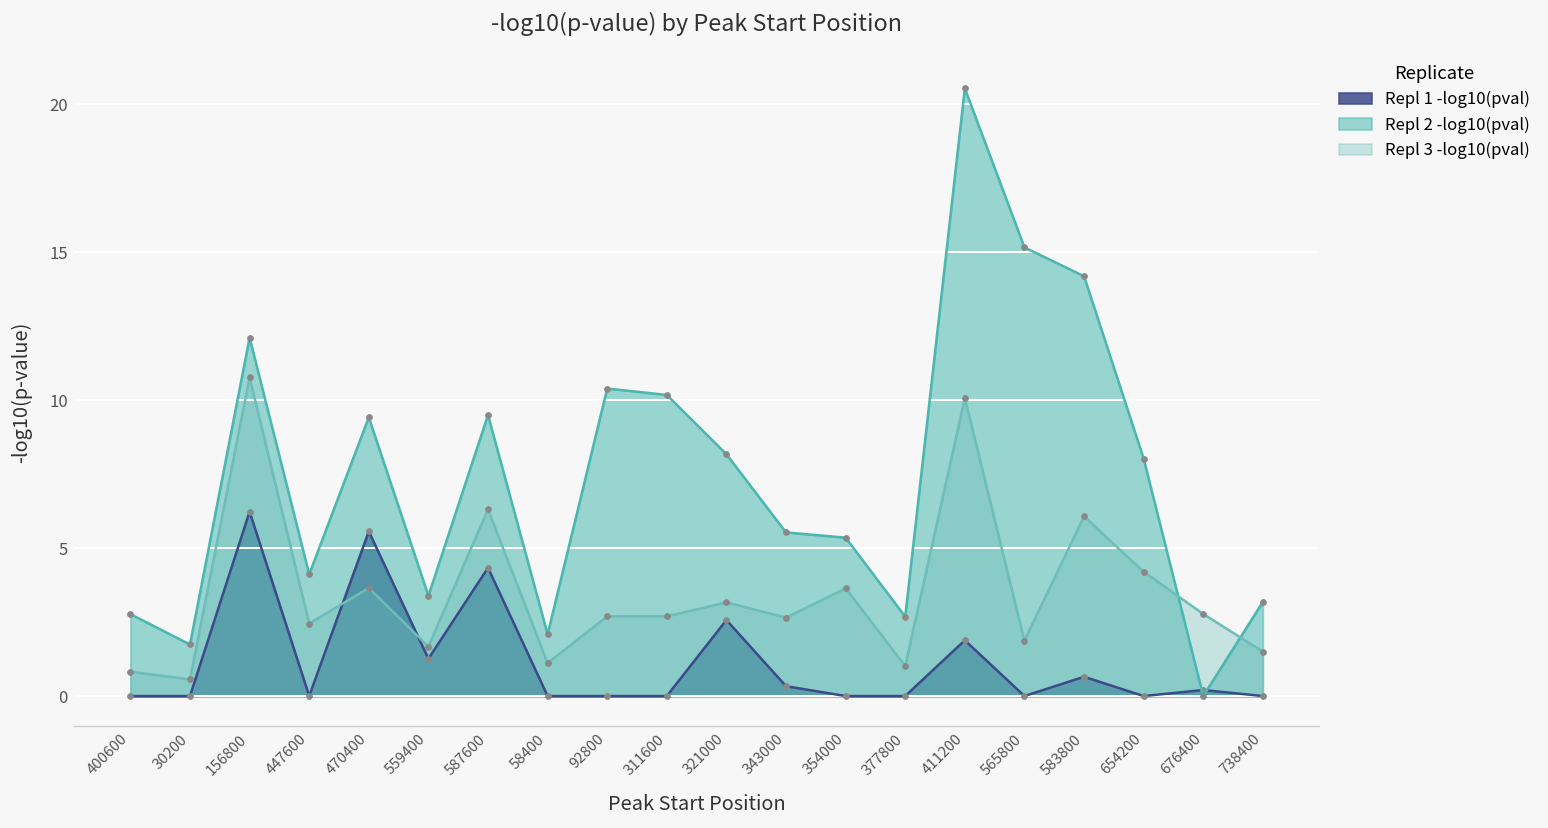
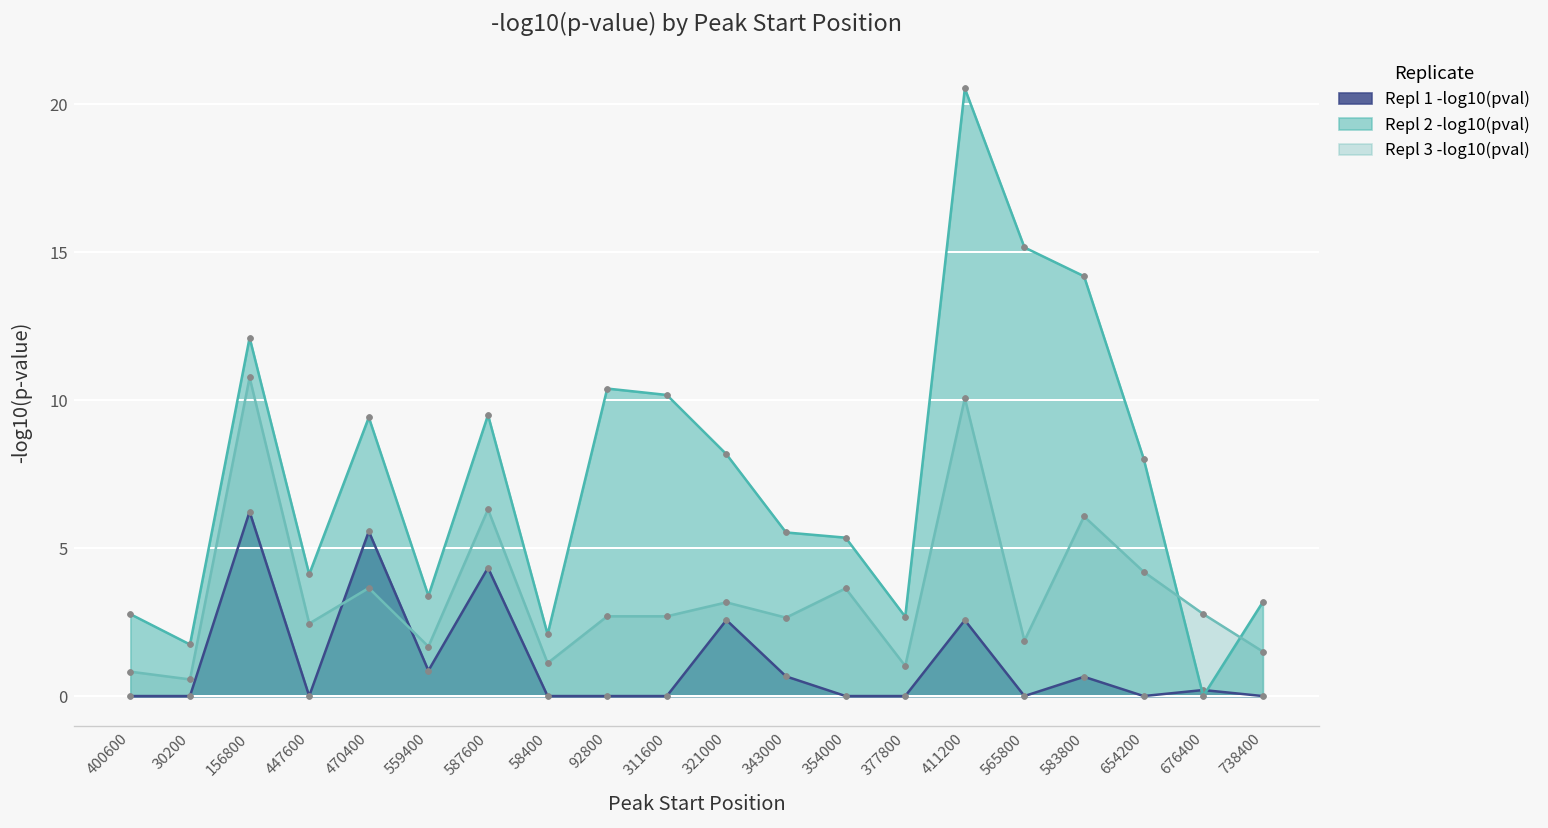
  {
    "Repl 1 -log10(pval)": {
      "400600": 0.0,
      "30200": 0.0,
      "156800": 6.2,
      "447600": 0.0,
      "470400": 5.6,
-     "559400": 1.3,
+     "559400": 0.9,
      "587600": 4.3,
      "58400": 0.0,
      "92800": 0.0,
      "311600": 0.0,
      "321000": 2.6,
-     "343000": 0.3,
+     "343000": 0.7,
      "354000": 0.0,
      "377800": 0.0,
-     "411200": 1.9,
+     "411200": 2.6,
      "565800": 0.0,
      "583800": 0.7,
      "654200": 0.0,
      "676400": 0.2,
      "738400": 0.0
    }
  }
